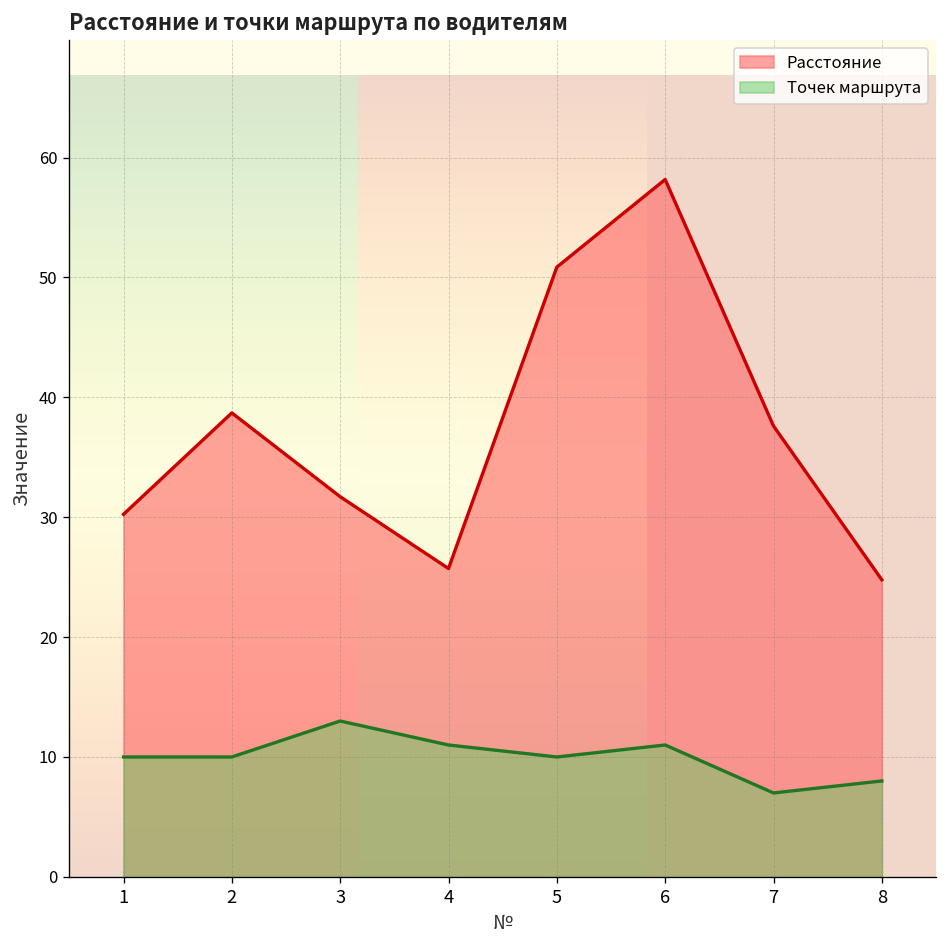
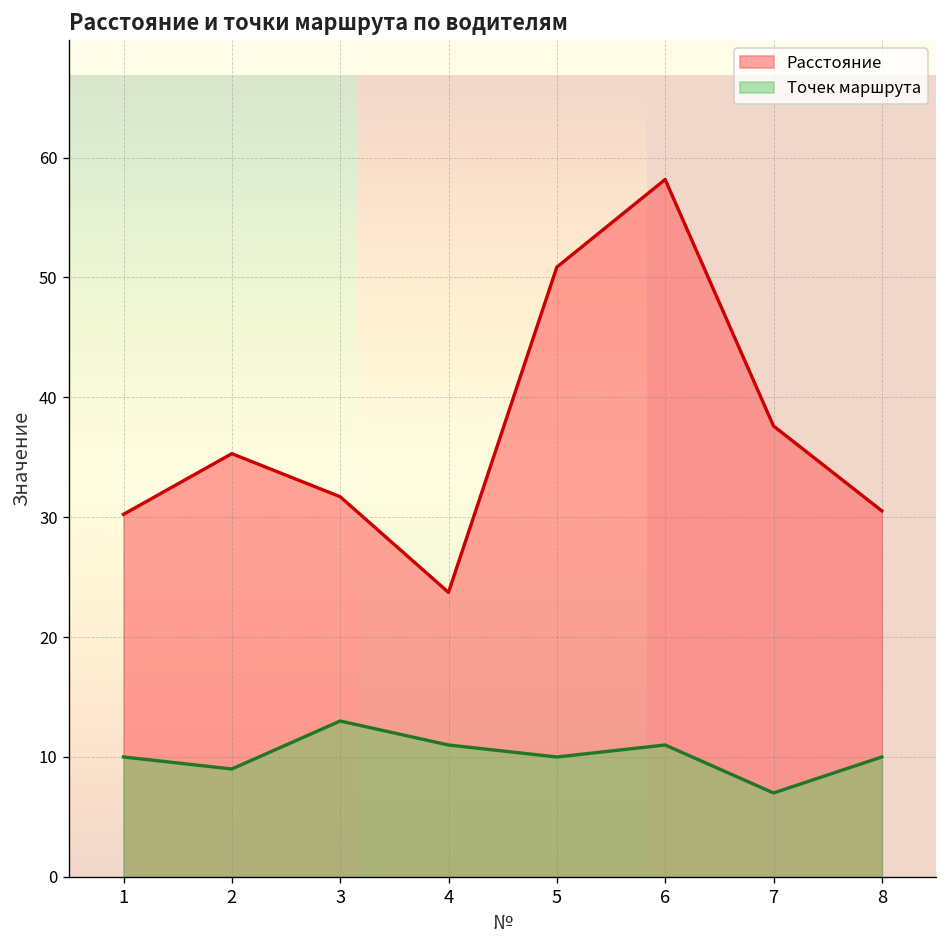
  {
    "Расстояние": {
      "1": 30,
-     "2": 39,
+     "2": 35,
      "3": 32,
-     "4": 26,
+     "4": 24,
      "5": 51,
      "6": 58,
      "7": 38,
-     "8": 25
+     "8": 31
    },
    "Точек маршрута": {
      "1": 10,
-     "2": 10,
+     "2": 9,
      "3": 13,
      "4": 11,
      "5": 10,
      "6": 11,
      "7": 7,
-     "8": 8
+     "8": 10
    }
  }
